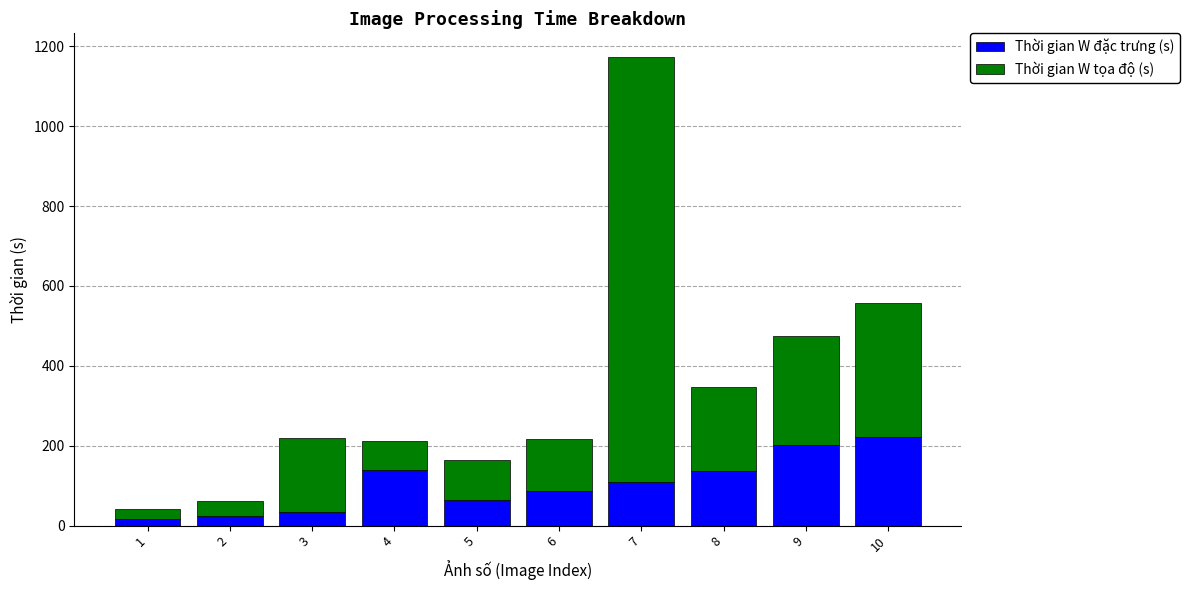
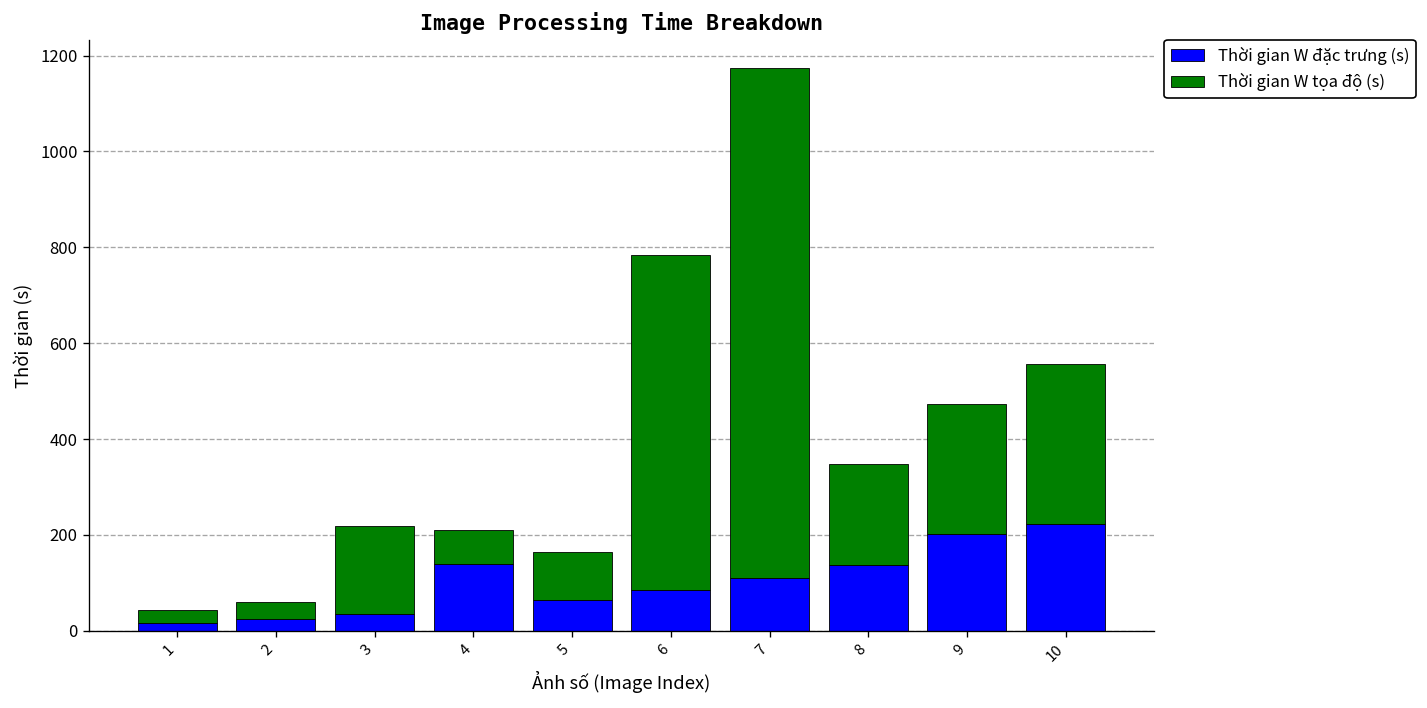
  {
    "Thời gian W đặc trưng (s)": {
      "1": 20,
      "2": 20,
      "3": 30,
      "4": 140,
      "5": 60,
      "6": 90,
      "7": 110,
      "8": 140,
      "9": 200,
      "10": 220
    },
    "Thời gian W tọa độ (s)": {
      "1": 30,
      "2": 40,
      "3": 190,
      "4": 70,
      "5": 100,
-     "6": 130,
+     "6": 700,
      "7": 1060,
      "8": 210,
      "9": 270,
      "10": 330
    }
  }
